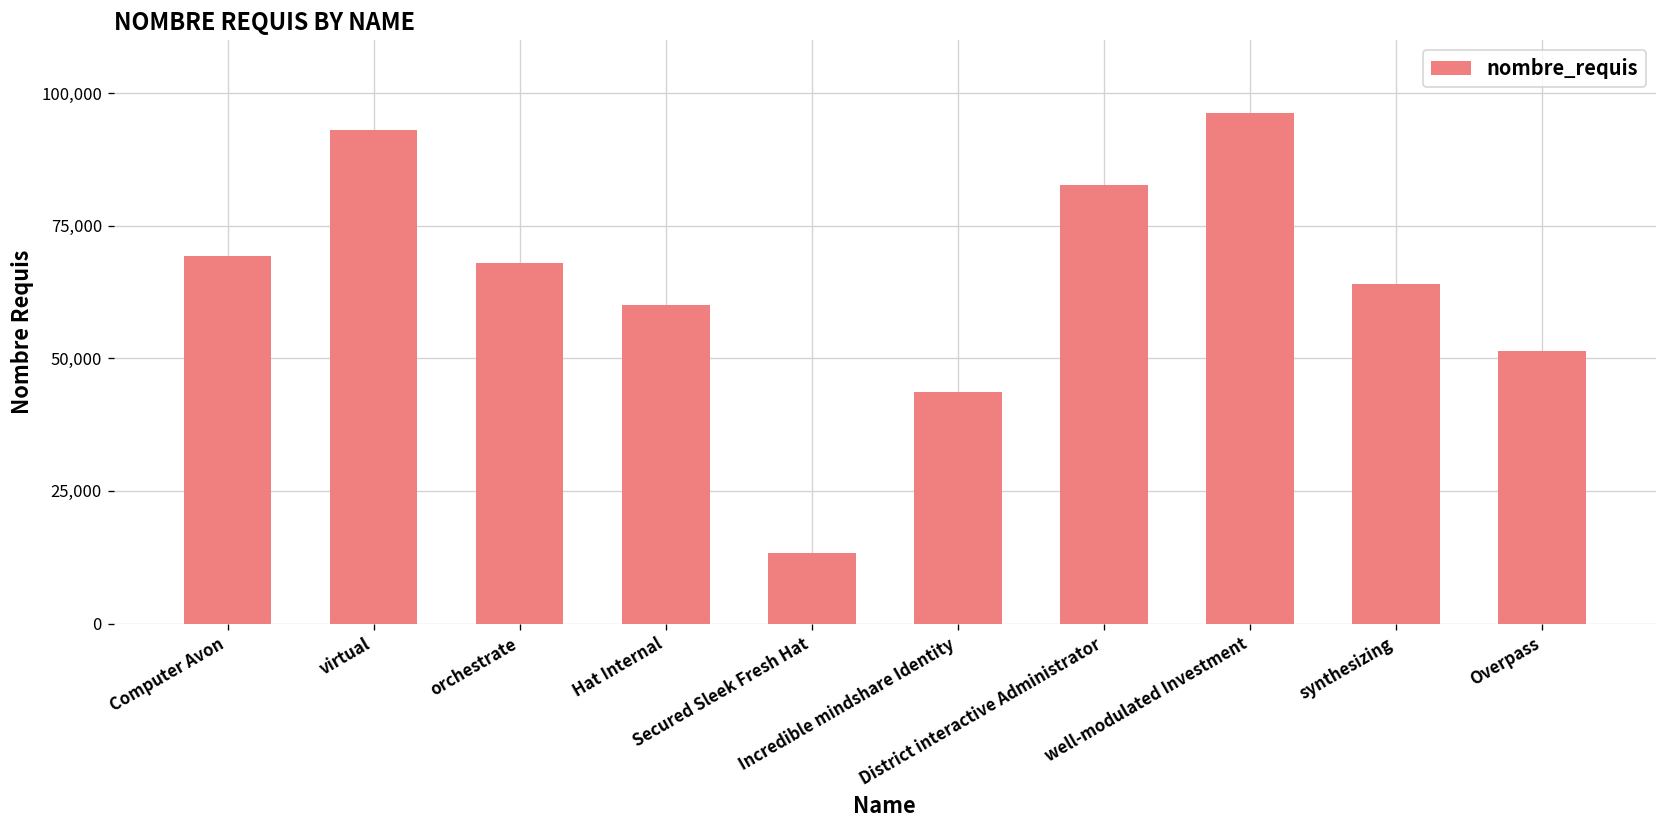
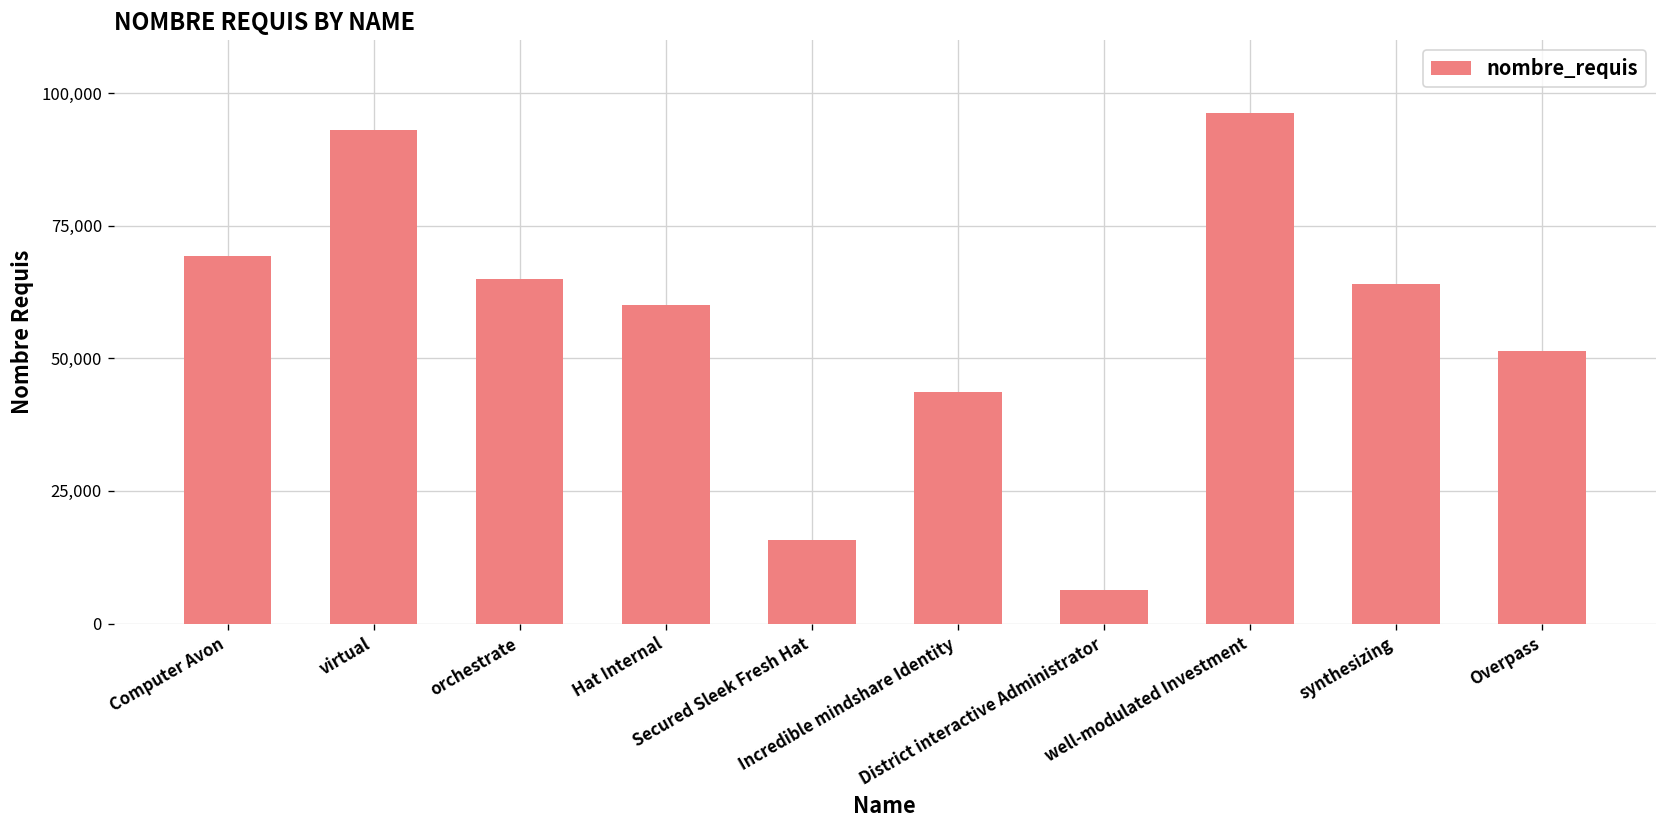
  {
    "Computer Avon": "69,000",
    "virtual": "93,000",
-   "orchestrate": "68,000",
+   "orchestrate": "65,000",
    "Hat Internal": "60,000",
-   "Secured Sleek Fresh Hat": "13,000",
+   "Secured Sleek Fresh Hat": "16,000",
    "Incredible mindshare Identity": "44,000",
-   "District interactive Administrator": "83,000",
+   "District interactive Administrator": "6,000",
    "well-modulated Investment": "96,000",
    "synthesizing": "64,000",
    "Overpass": "51,000"
  }
